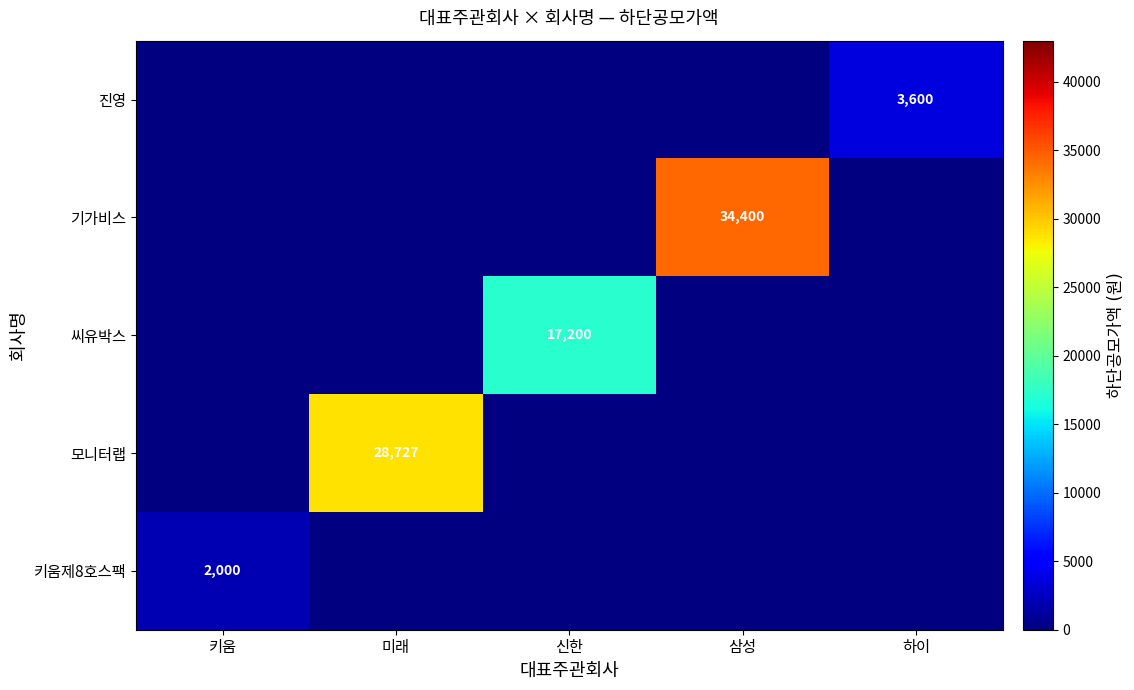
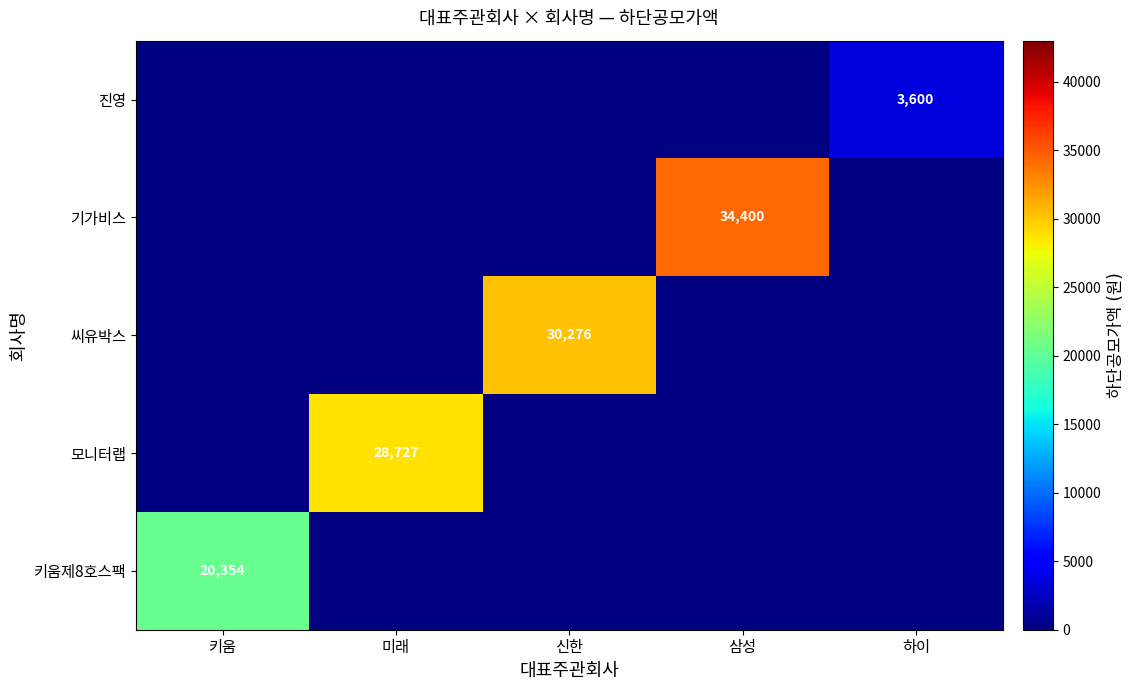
  {
    "진영": {
      "하이": "3,600"
    },
    "기가비스": {
      "삼성": "34,400"
    },
    "씨유박스": {
-     "신한": "17,200"
+     "신한": "30,276"
    },
    "모니터랩": {
      "미래": "28,727"
    },
    "키움제8호스팩": {
-     "키움": "2,000"
+     "키움": "20,354"
    }
  }
